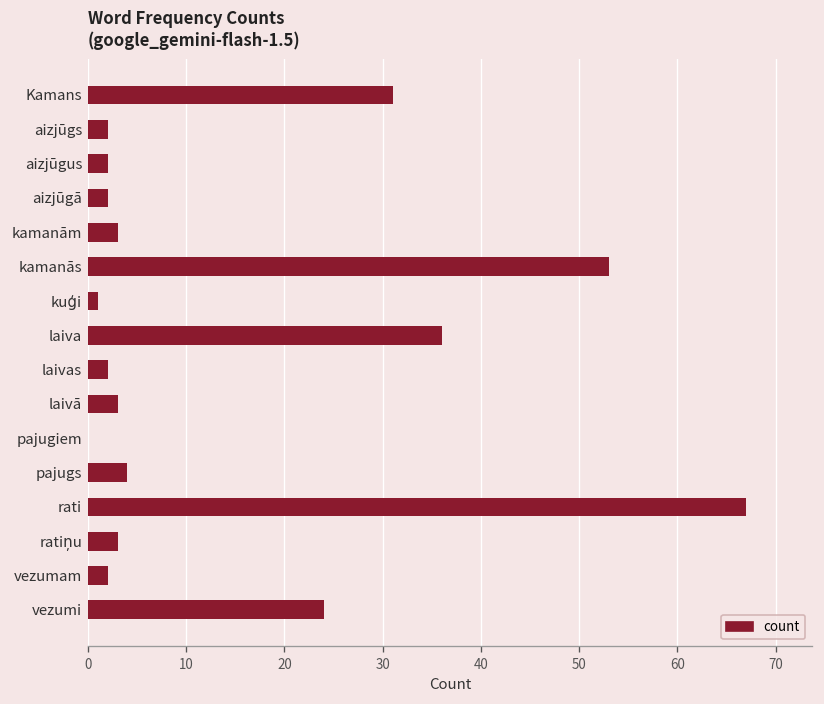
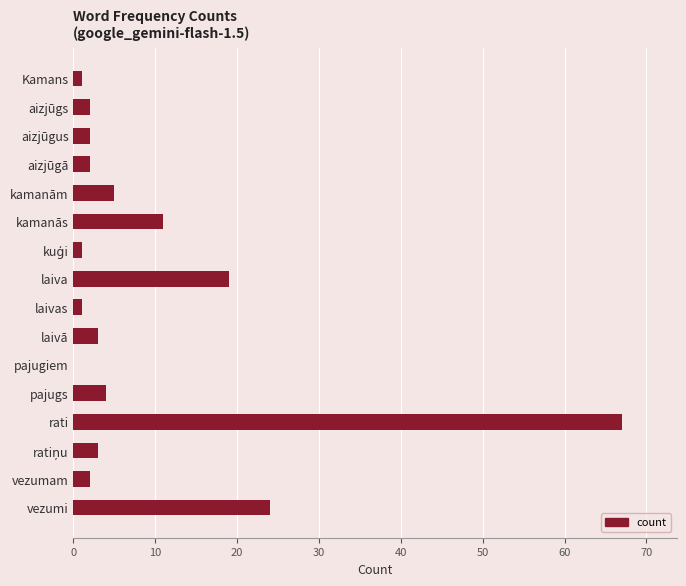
  {
-   "Kamans": 31,
+   "Kamans": 1,
    "aizjūgs": 2,
    "aizjūgus": 2,
    "aizjūgā": 2,
-   "kamanām": 3,
-   "kamanās": 53,
+   "kamanām": 5,
+   "kamanās": 11,
    "kuģi": 1,
-   "laiva": 36,
-   "laivas": 2,
+   "laiva": 19,
+   "laivas": 1,
    "laivā": 3,
    "pajugiem": 0,
    "pajugs": 4,
    "rati": 67,
    "ratiņu": 3,
    "vezumam": 2,
    "vezumi": 24
  }
